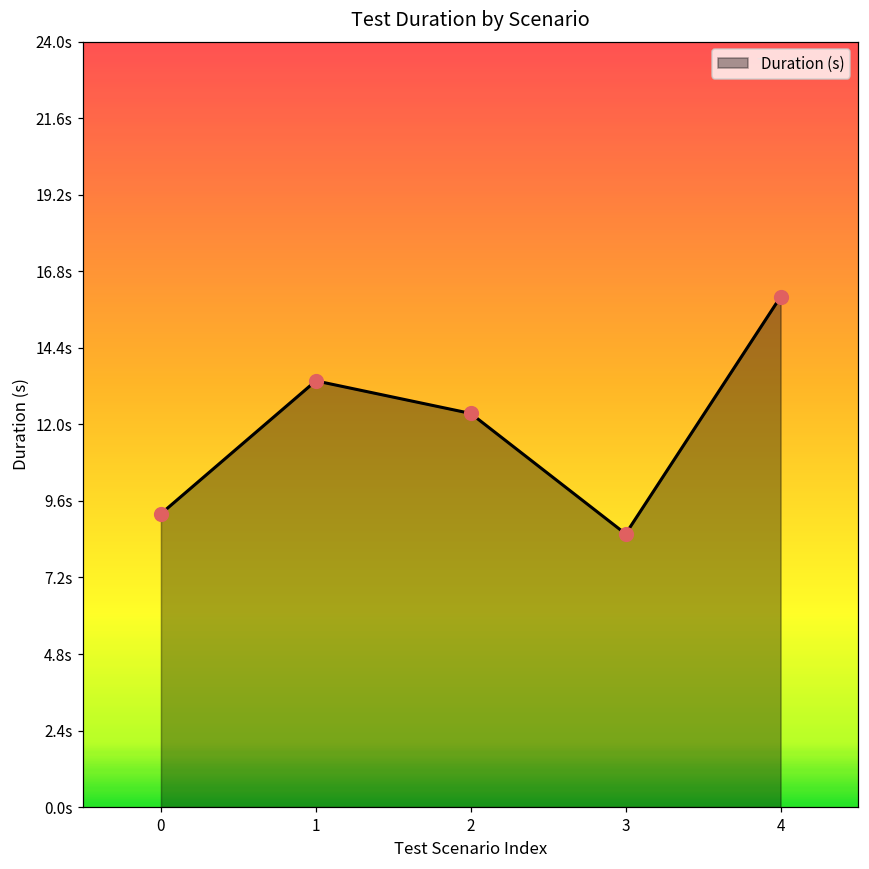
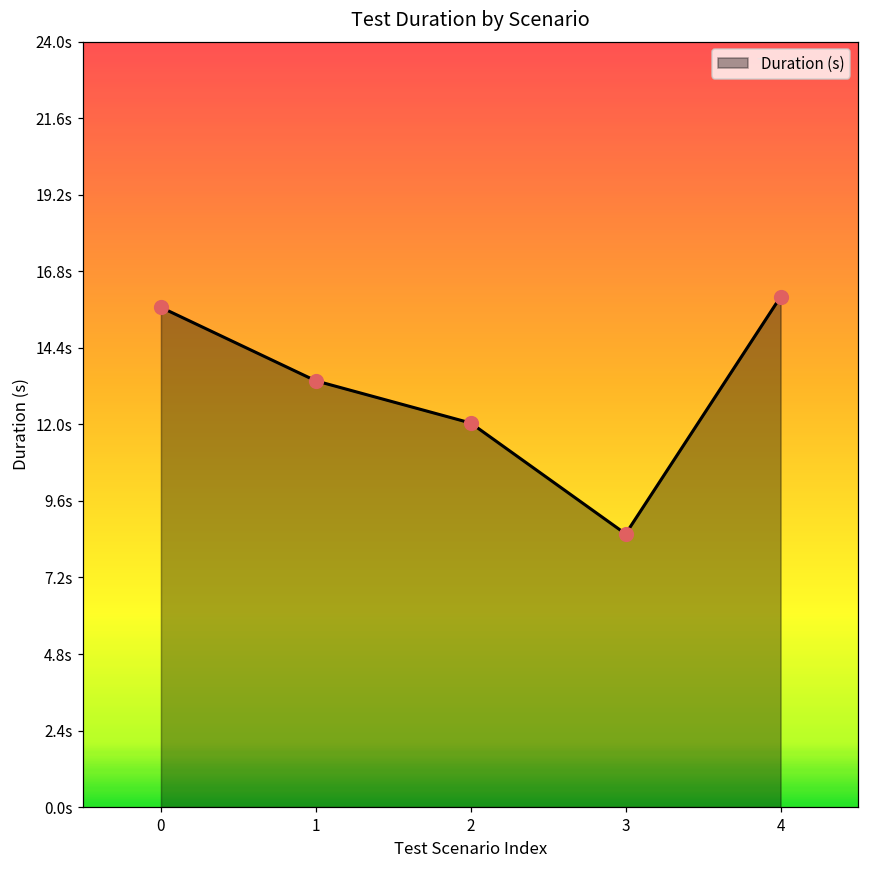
  {
-   "0": "9.2s",
+   "0": "15.6s",
    "1": "13.3s",
-   "2": "12.3s",
+   "2": "12.0s",
    "3": "8.6s",
    "4": "16.0s"
  }
